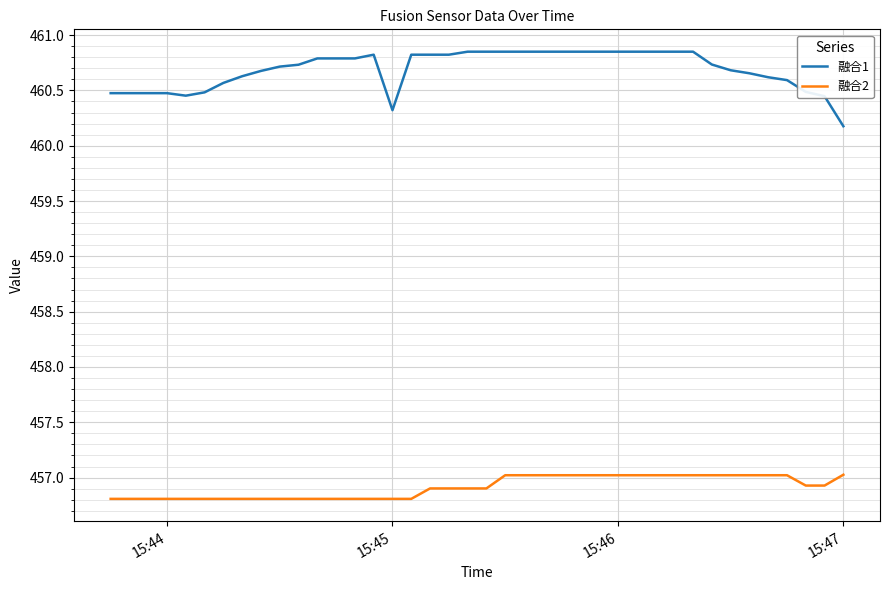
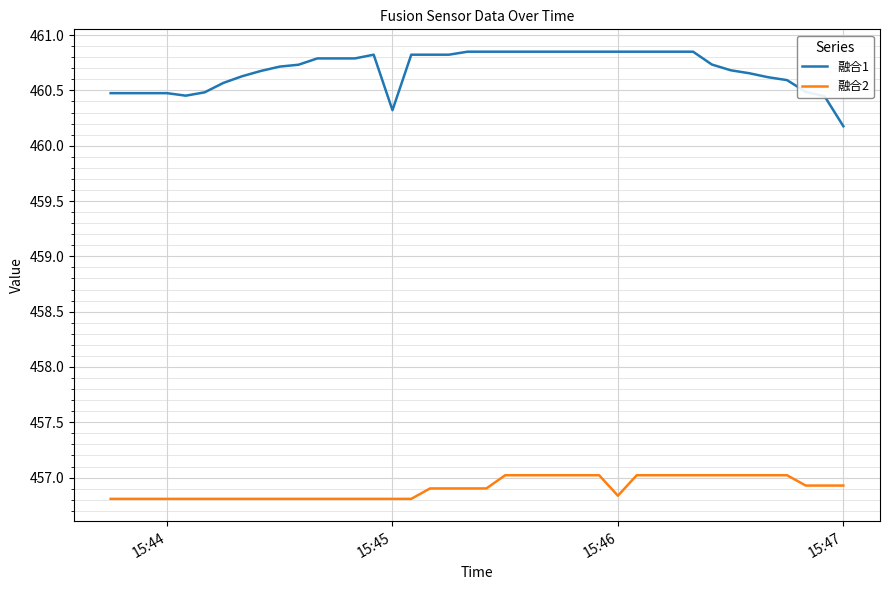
  {
    "融合1": {
      "15:44": 460.48,
      "15:45": 460.32,
      "15:46": 460.85,
      "15:47": 460.18
    },
    "融合2": {
      "15:44": 456.81,
      "15:45": 456.81,
-     "15:46": 457.02,
-     "15:47": 457.03
+     "15:46": 456.84,
+     "15:47": 456.93
    }
  }
